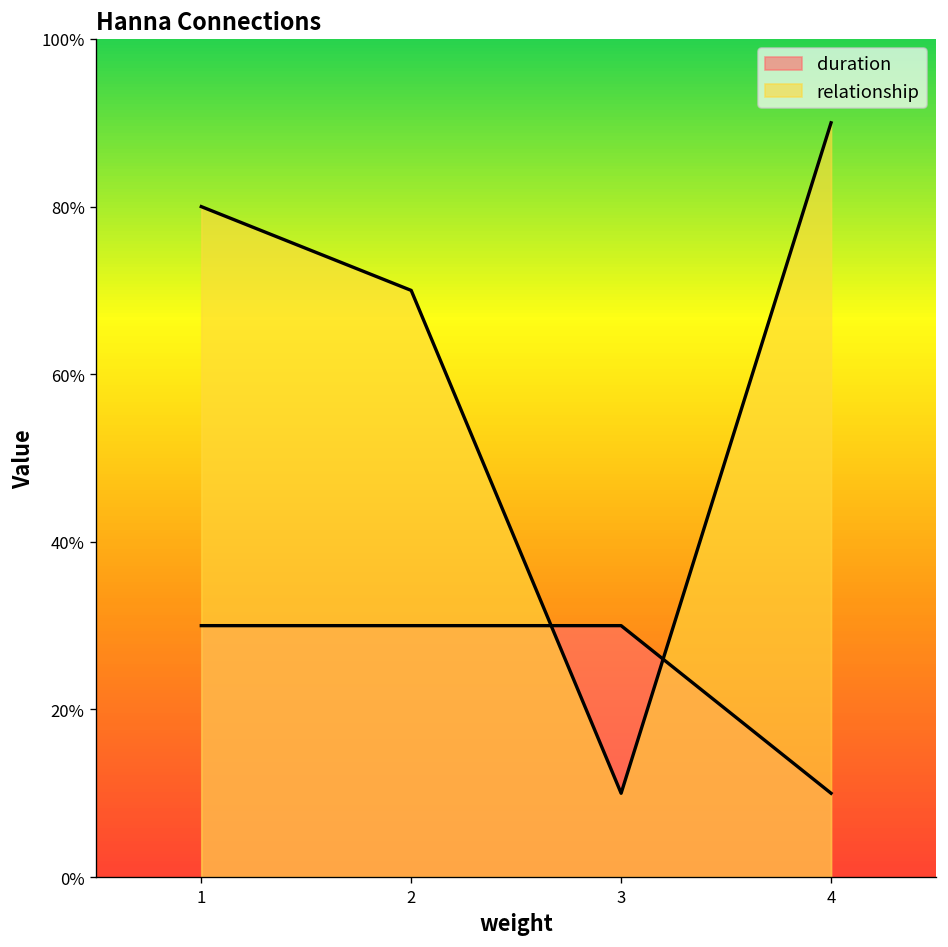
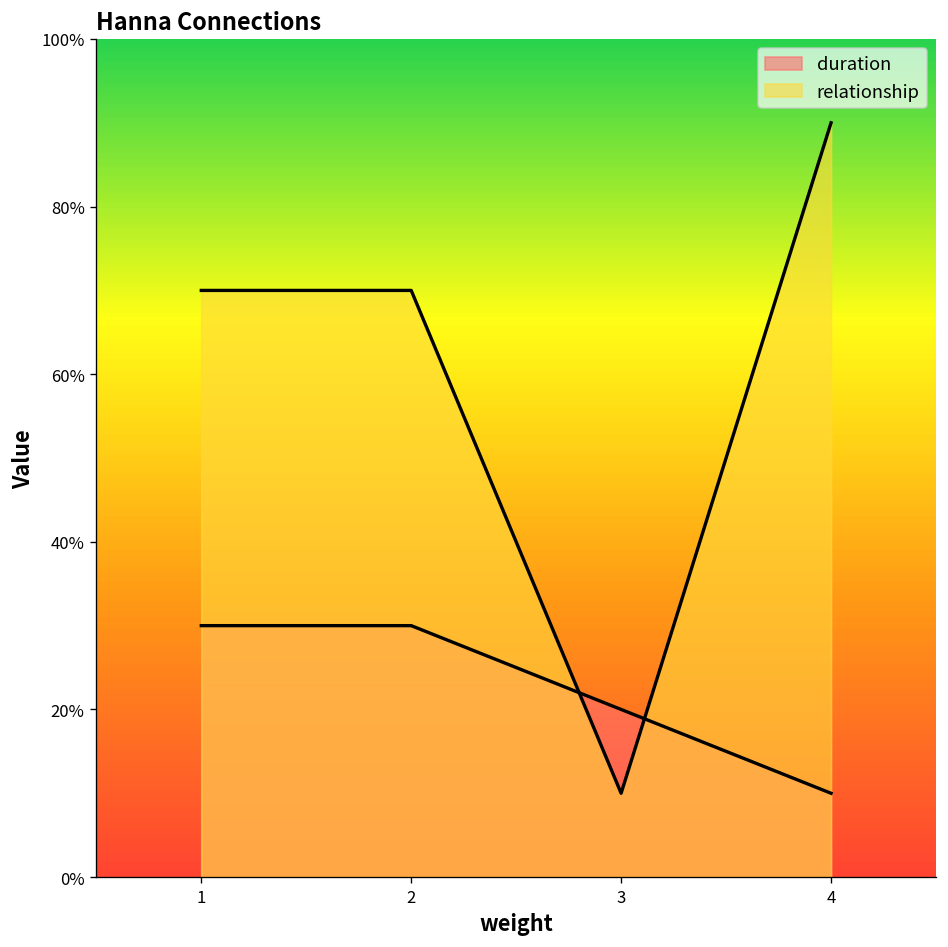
  {
    "duration": {
      "1": "30%",
      "2": "30%",
-     "3": "30%",
+     "3": "20%",
      "4": "10%"
    },
    "relationship": {
-     "1": "80%",
+     "1": "70%",
      "2": "70%",
      "3": "10%",
      "4": "90%"
    }
  }
